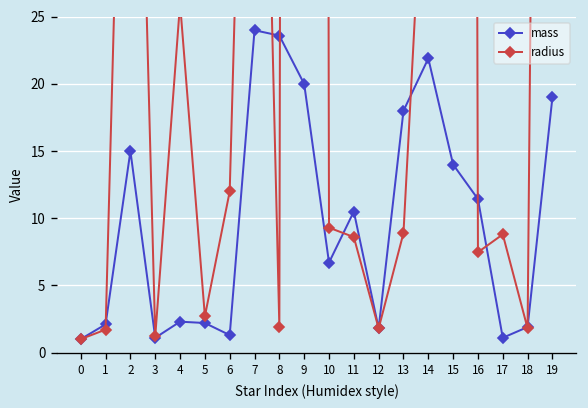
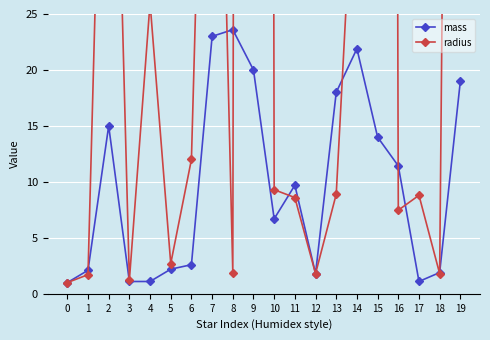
  {
    "mass": {
      "1": 2.1,
      "2": 15.0,
-     "4": 2.3,
+     "4": 1.1,
      "5": 2.2,
-     "6": 1.3,
-     "7": 24,
+     "6": 2.6,
+     "7": 23,
      "8": 23.6,
      "9": 20.0,
      "10": 6.7,
-     "11": 10.5,
+     "11": 9.7,
      "13": 18.0,
      "14": 21.9,
      "15": 14.0,
      "16": 11.4,
      "17": 1.1,
      "19": 19.0
    },
    "radius": {
      "1": 1.7,
      "5": 2.7,
      "6": 12.0,
      "8": 1.9,
      "10": 9.3,
      "11": 8.6,
      "13": 8.9,
      "16": 7.5,
      "17": 8.8
    }
  }
